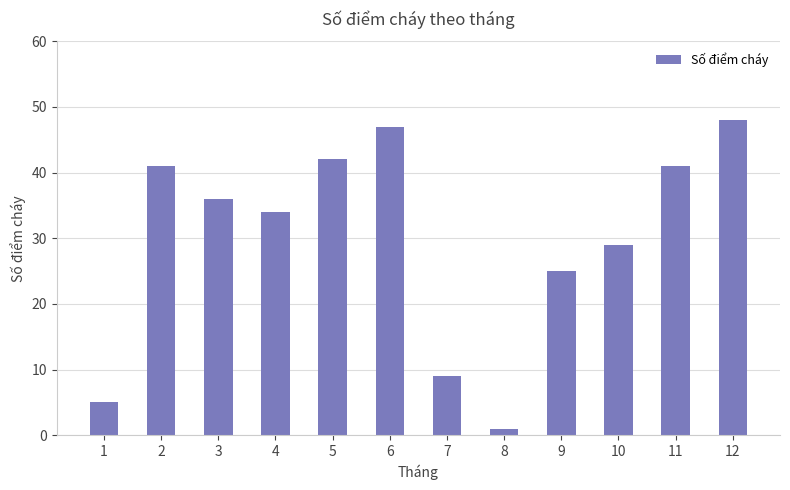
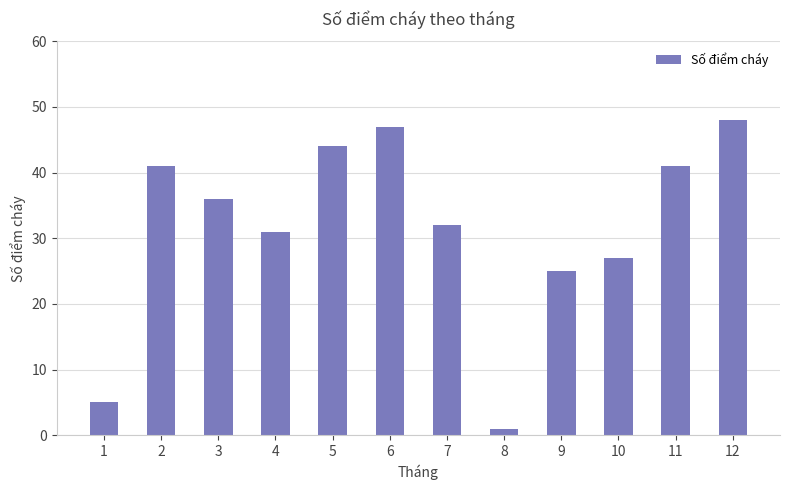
  {
    "1": 5,
    "2": 41,
    "3": 36,
-   "4": 34,
-   "5": 42,
+   "4": 31,
+   "5": 44,
    "6": 47,
-   "7": 9,
+   "7": 32,
    "8": 1,
    "9": 25,
-   "10": 29,
+   "10": 27,
    "11": 41,
    "12": 48
  }
